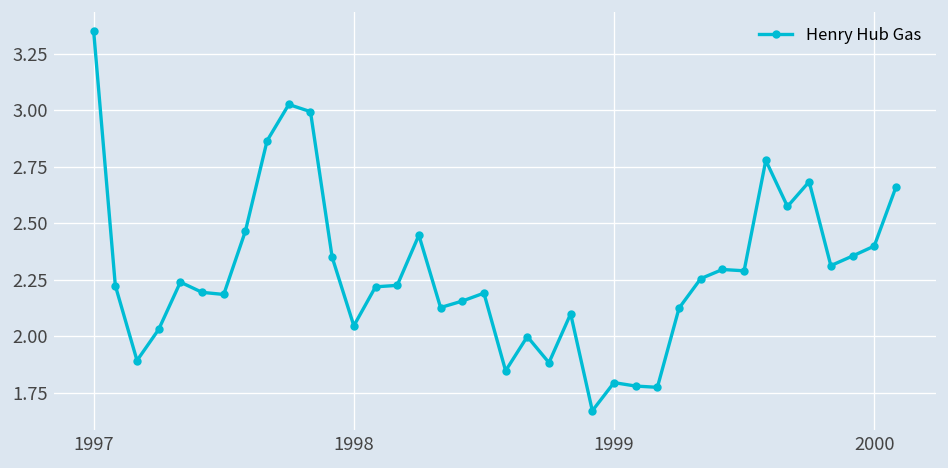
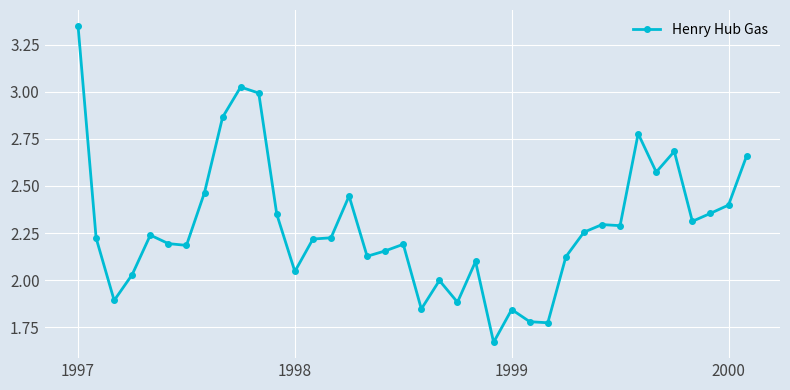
  {
    "1997": 3.35,
    "1998": 2.05,
-   "1999": 1.80,
+   "1999": 1.84,
    "2000": 2.40
  }
